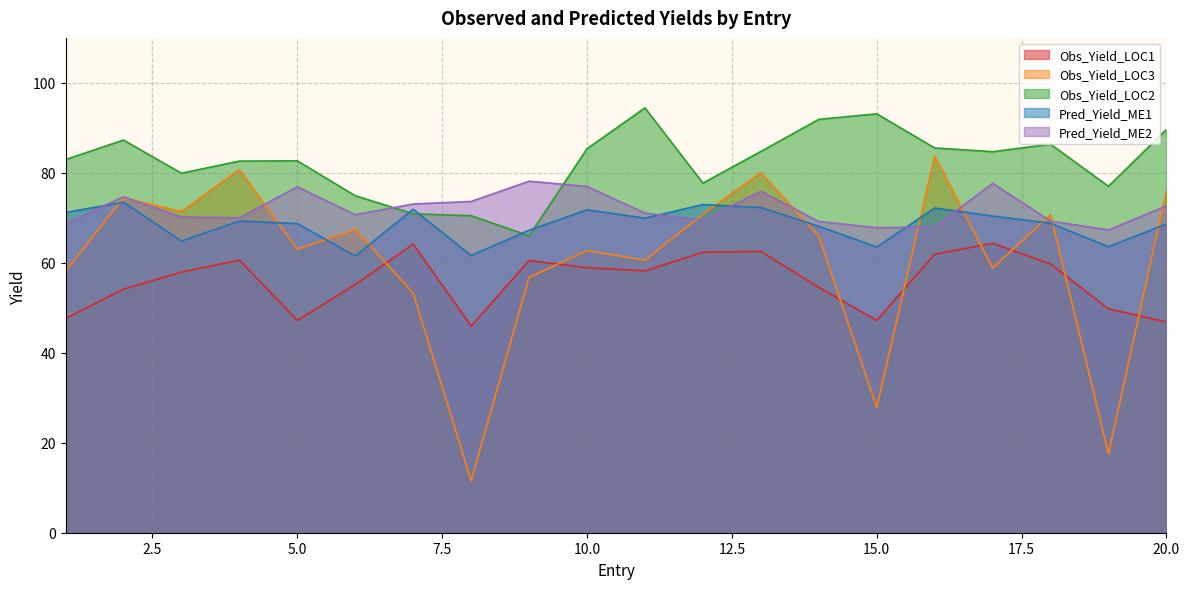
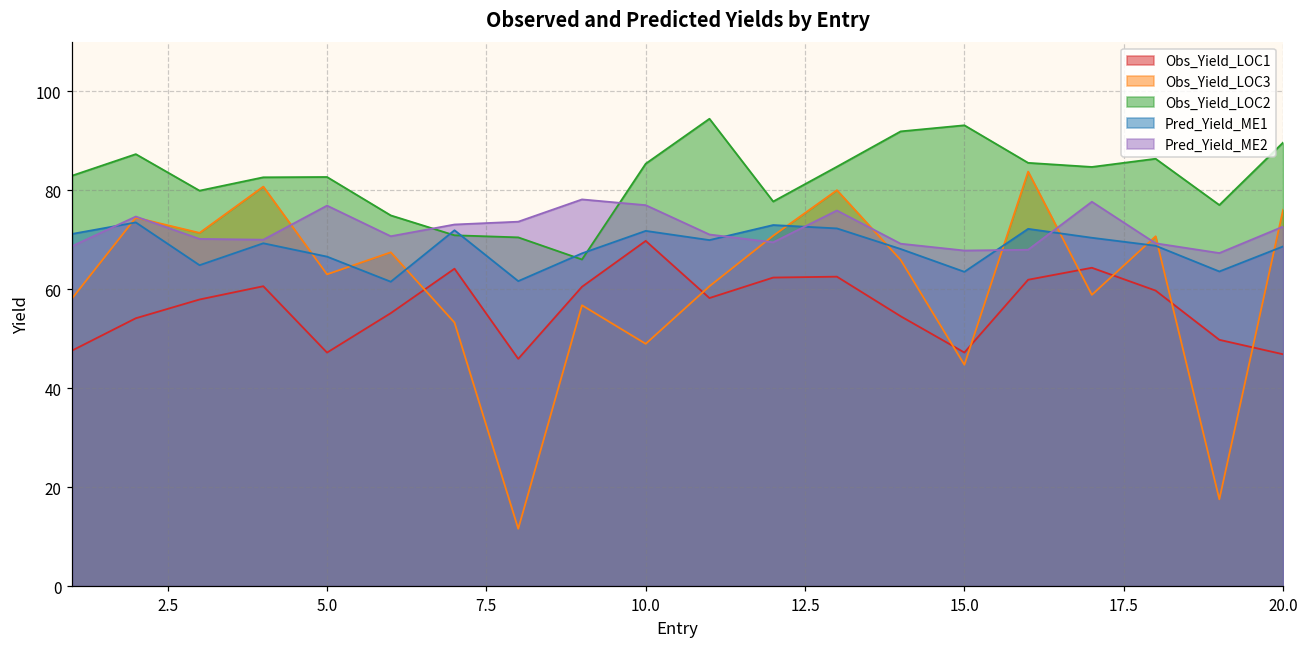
  {
    "Obs_Yield_LOC1": {
      "5.0": 47,
-     "10.0": 59,
+     "10.0": 70,
      "15.0": 47,
      "20.0": 47
    },
    "Obs_Yield_LOC3": {
      "5.0": 63,
-     "10.0": 63,
-     "15.0": 28,
+     "10.0": 49,
+     "15.0": 45,
      "20.0": 76
    },
    "Obs_Yield_LOC2": {
      "5.0": 83,
      "10.0": 85,
      "15.0": 93,
      "20.0": 90
    },
    "Pred_Yield_ME1": {
-     "5.0": 69,
+     "5.0": 67,
      "10.0": 72,
      "15.0": 64,
      "20.0": 69
    },
    "Pred_Yield_ME2": {
      "5.0": 77,
      "10.0": 77,
      "15.0": 68,
      "20.0": 73
    }
  }
